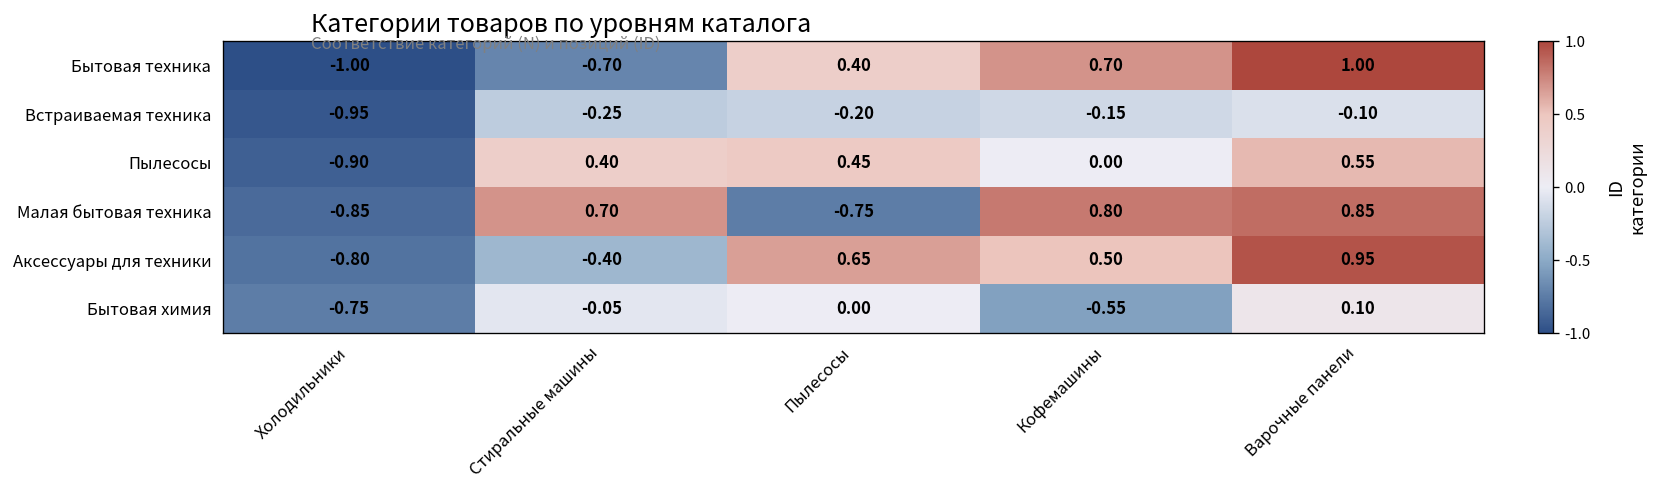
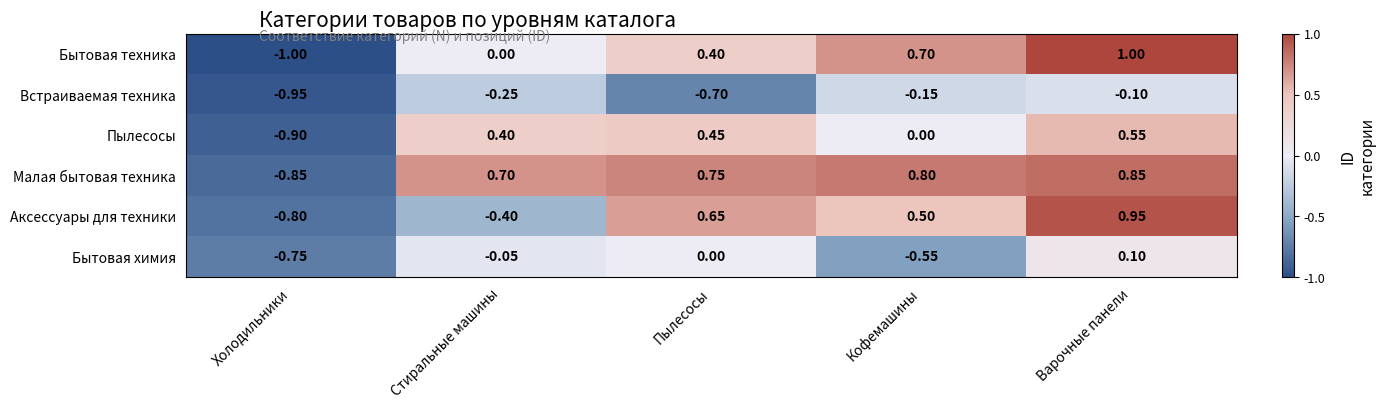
  {
    "Бытовая техника": {
      "Холодильники": -1.00,
-     "Стиральные машины": -0.70,
+     "Стиральные машины": 0.00,
      "Пылесосы": 0.40,
      "Кофемашины": 0.70,
      "Варочные панели": 1.00
    },
    "Встраиваемая техника": {
      "Холодильники": -0.95,
      "Стиральные машины": -0.25,
-     "Пылесосы": -0.20,
+     "Пылесосы": -0.70,
      "Кофемашины": -0.15,
      "Варочные панели": -0.10
    },
    "Пылесосы": {
      "Холодильники": -0.90,
      "Стиральные машины": 0.40,
      "Пылесосы": 0.45,
      "Кофемашины": 0.00,
      "Варочные панели": 0.55
    },
    "Малая бытовая техника": {
      "Холодильники": -0.85,
      "Стиральные машины": 0.70,
-     "Пылесосы": -0.75,
+     "Пылесосы": 0.75,
      "Кофемашины": 0.80,
      "Варочные панели": 0.85
    },
    "Аксессуары для техники": {
      "Холодильники": -0.80,
      "Стиральные машины": -0.40,
      "Пылесосы": 0.65,
      "Кофемашины": 0.50,
      "Варочные панели": 0.95
    },
    "Бытовая химия": {
      "Холодильники": -0.75,
      "Стиральные машины": -0.05,
      "Пылесосы": 0.00,
      "Кофемашины": -0.55,
      "Варочные панели": 0.10
    }
  }
